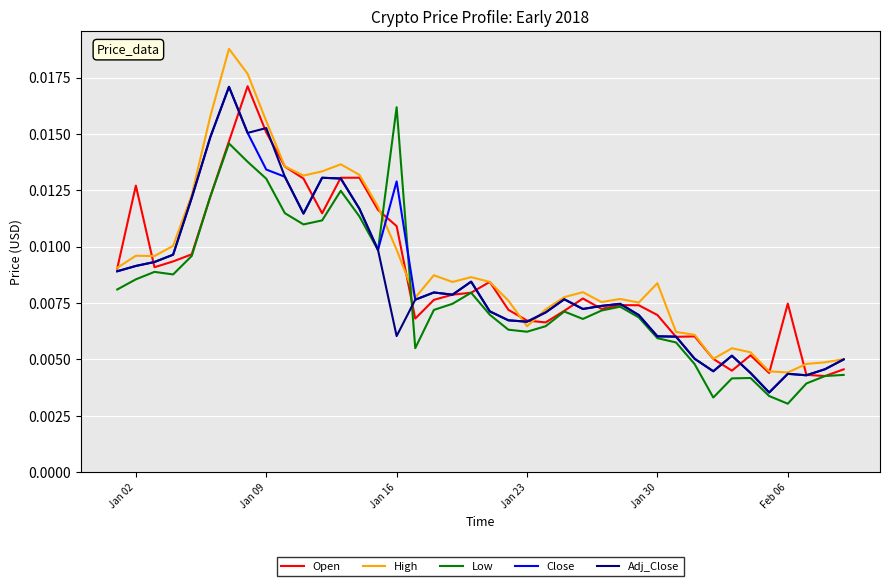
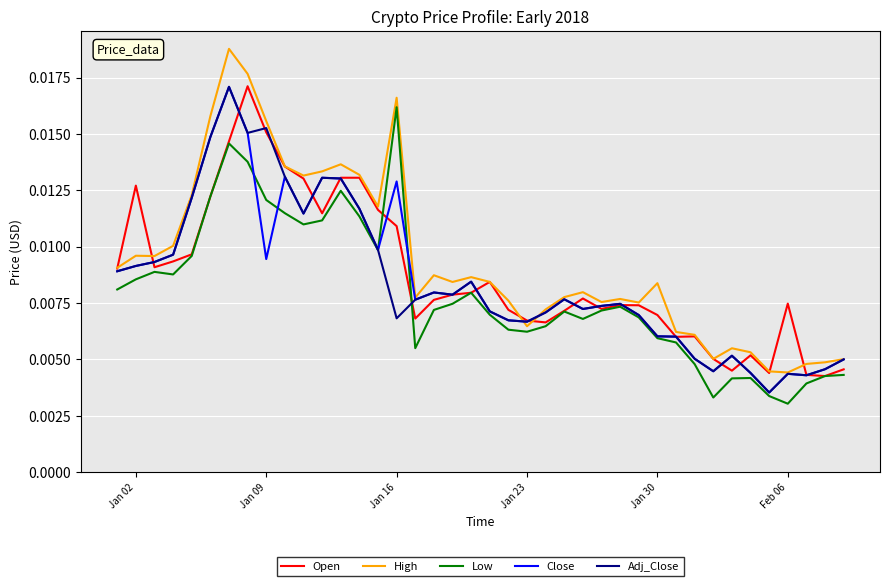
  {
    "Open": {
      "Jan 02": 0.0127,
      "Jan 09": 0.0151,
      "Jan 16": 0.0109,
      "Jan 30": 0.0070,
      "Feb 06": 0.0075
    },
    "High": {
      "Jan 02": 0.0096,
      "Jan 09": 0.0156,
-     "Jan 16": 0.0099,
+     "Jan 16": 0.0166,
      "Jan 23": 0.0065,
      "Jan 30": 0.0084
    },
    "Low": {
      "Jan 02": 0.0086,
-     "Jan 09": 0.0130,
+     "Jan 09": 0.0121,
      "Jan 16": 0.0162,
      "Jan 23": 0.0062,
      "Feb 06": 0.0030
    },
    "Close": {
-     "Jan 09": 0.0134,
+     "Jan 09": 0.0095,
      "Jan 16": 0.0129
    },
    "Adj_Close": {
      "Jan 09": 0.0153,
-     "Jan 16": 0.0060
+     "Jan 16": 0.0068
    }
  }
